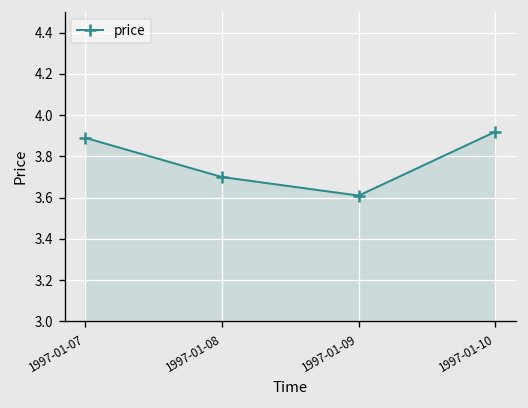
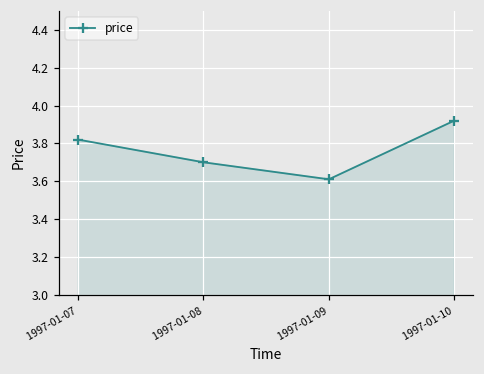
  {
-   "1997-01-07": 3.89,
+   "1997-01-07": 3.82,
    "1997-01-08": 3.70,
    "1997-01-09": 3.61,
    "1997-01-10": 3.92
  }
